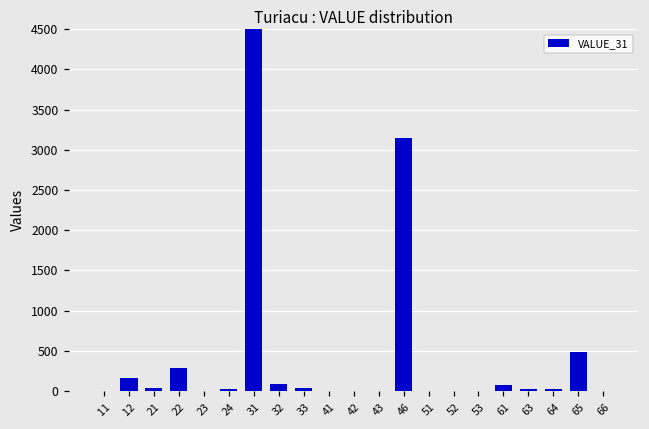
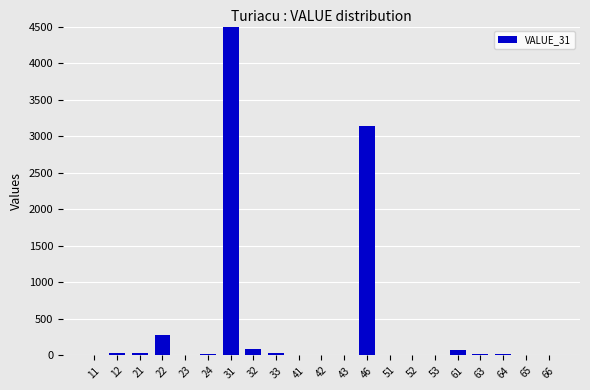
  {
    "11": 0,
-   "12": 200,
+   "12": 0,
    "21": 0,
    "22": 300,
    "32": 100,
    "33": 0,
    "41": 0,
    "46": 3100,
    "51": 0,
    "52": 0,
    "53": 0,
    "61": 100,
-   "65": 500,
+   "65": 0,
    "66": 0
  }
